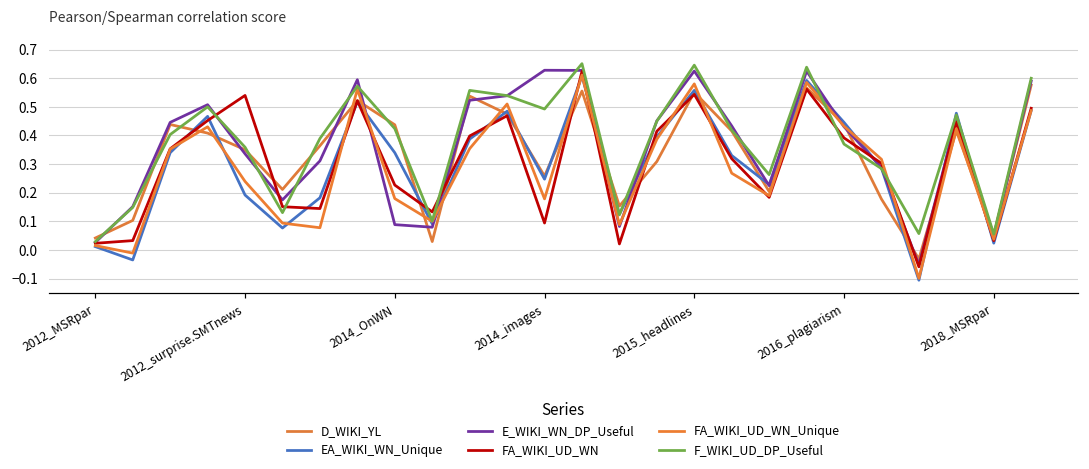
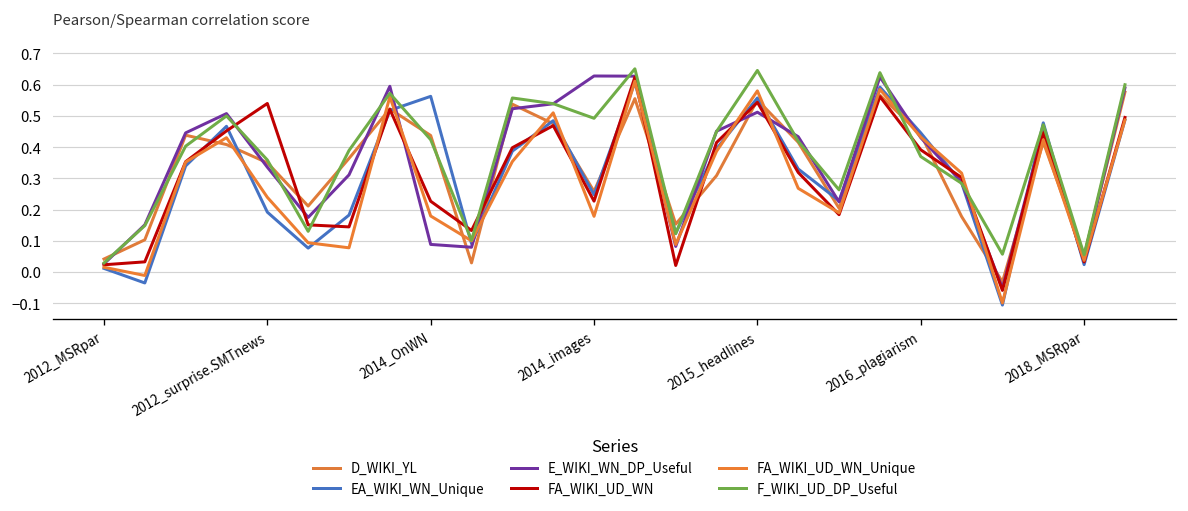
  {
    "EA_WIKI_WN_Unique": {
      "2012_surprise.SMTnews": 0.19,
-     "2014_OnWN": 0.34,
+     "2014_OnWN": 0.56,
      "2014_images": 0.25
    },
    "E_WIKI_WN_DP_Useful": {
      "2012_surprise.SMTnews": 0.34,
      "2014_OnWN": 0.09,
      "2014_images": 0.63,
-     "2015_headlines": 0.63
+     "2015_headlines": 0.51
    },
    "FA_WIKI_UD_WN": {
      "2012_surprise.SMTnews": 0.54,
      "2014_OnWN": 0.23,
-     "2014_images": 0.09,
+     "2014_images": 0.23,
      "2016_plagiarism": 0.39
    },
    "F_WIKI_UD_DP_Useful": {
      "2014_OnWN": 0.42,
      "2014_images": 0.49,
      "2015_headlines": 0.65,
      "2016_plagiarism": 0.37
    }
  }
